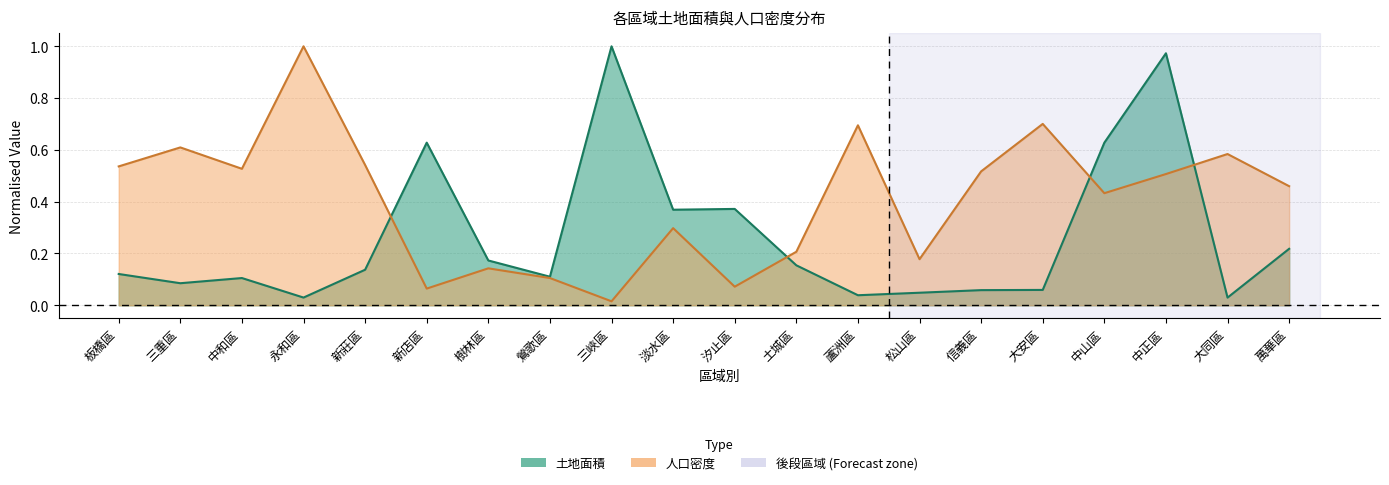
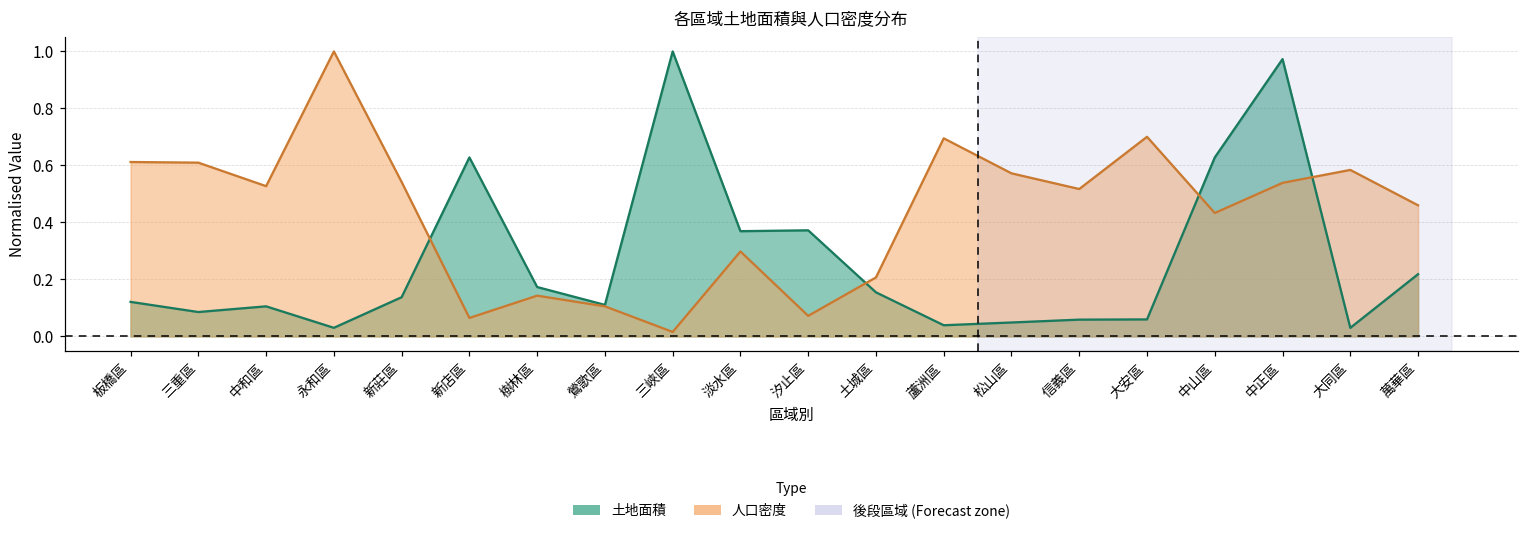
  {
    "土地面積": {
      "板橋區": 0.12,
      "三重區": 0.09,
      "中和區": 0.11,
      "永和區": 0.03,
      "新莊區": 0.14,
      "新店區": 0.63,
      "樹林區": 0.17,
      "三峽區": 1.00,
      "淡水區": 0.37,
      "汐止區": 0.37,
      "土城區": 0.15,
      "蘆洲區": 0.04,
      "松山區": 0.05,
      "信義區": 0.06,
      "大安區": 0.06,
      "中山區": 0.63,
      "中正區": 0.97,
      "大同區": 0.03,
      "萬華區": 0.22
    },
    "人口密度": {
-     "板橋區": 0.54,
+     "板橋區": 0.61,
      "三重區": 0.61,
      "中和區": 0.53,
      "永和區": 1.00,
      "新莊區": 0.54,
      "新店區": 0.06,
      "樹林區": 0.14,
      "三峽區": 0.02,
      "淡水區": 0.30,
      "汐止區": 0.07,
      "土城區": 0.21,
      "蘆洲區": 0.70,
-     "松山區": 0.18,
+     "松山區": 0.57,
      "信義區": 0.52,
      "大安區": 0.70,
      "中山區": 0.43,
-     "中正區": 0.51,
+     "中正區": 0.54,
      "大同區": 0.58,
      "萬華區": 0.46
    }
  }
